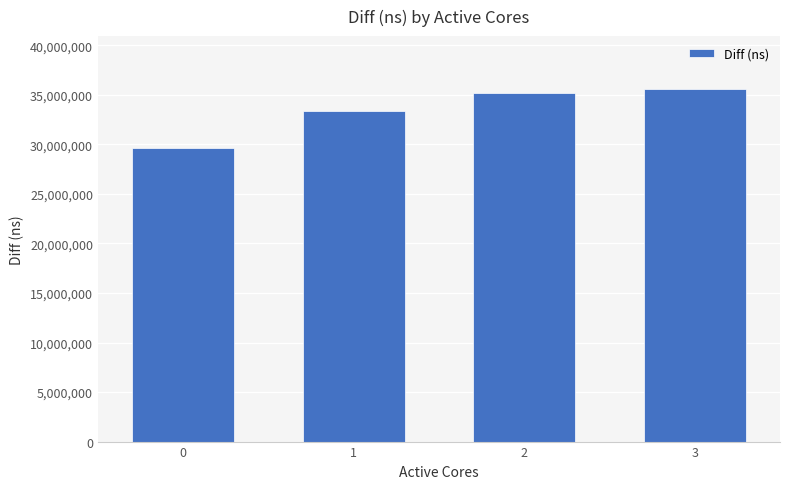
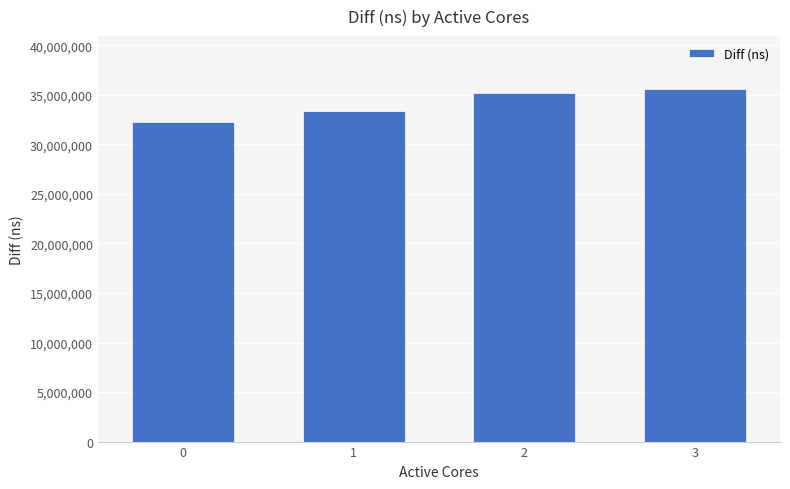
  {
-   "0": "30,000,000",
+   "0": "32,000,000",
    "1": "33,000,000",
    "2": "35,000,000",
    "3": "36,000,000"
  }
